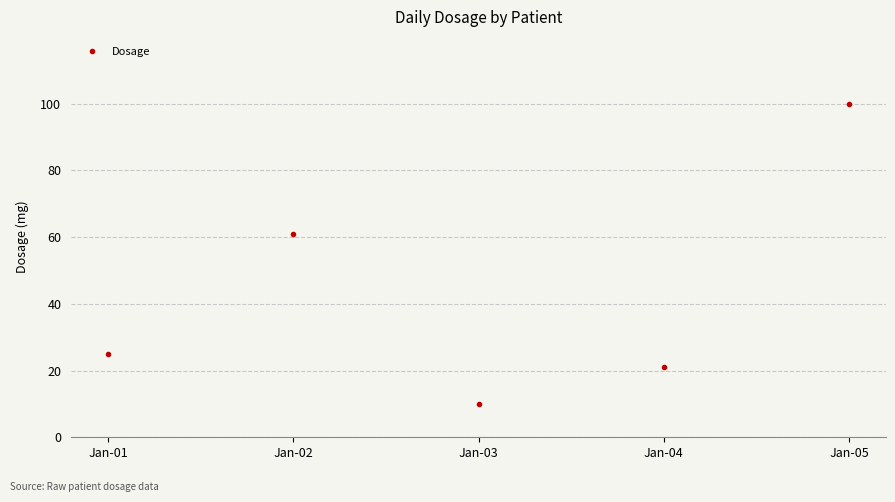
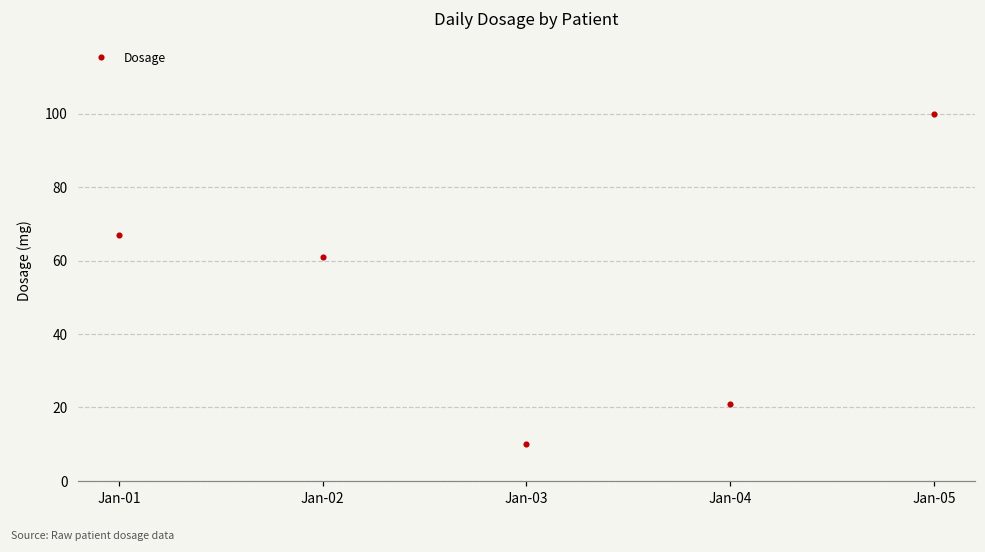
  {
-   "Jan-01": 25,
+   "Jan-01": 67,
    "Jan-02": 61,
    "Jan-03": 10,
    "Jan-04": 21,
    "Jan-05": 100
  }
